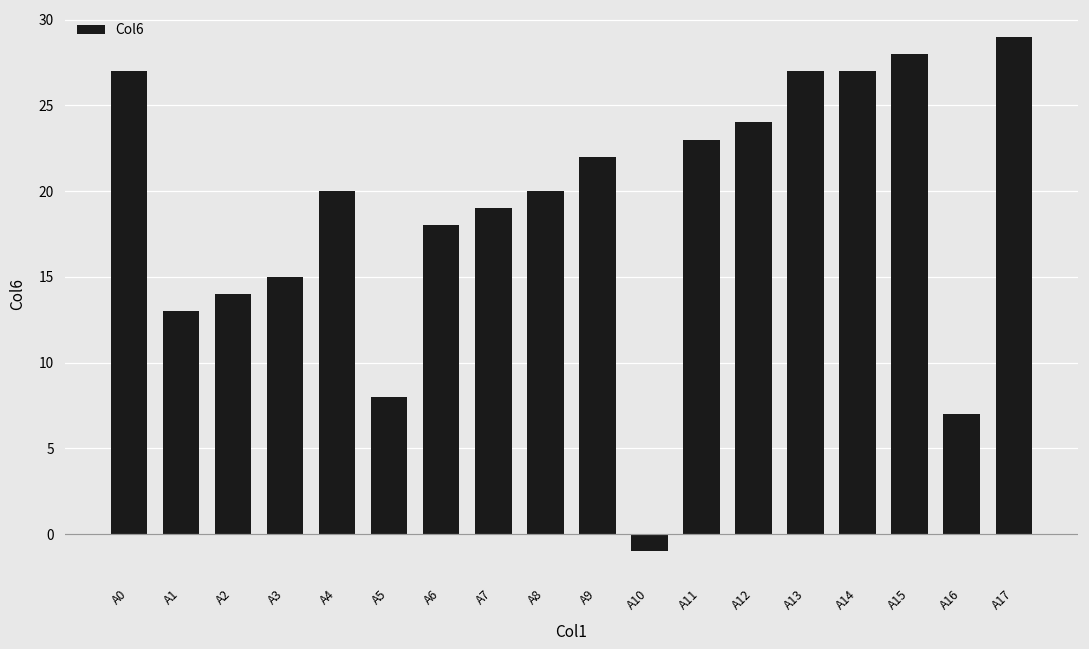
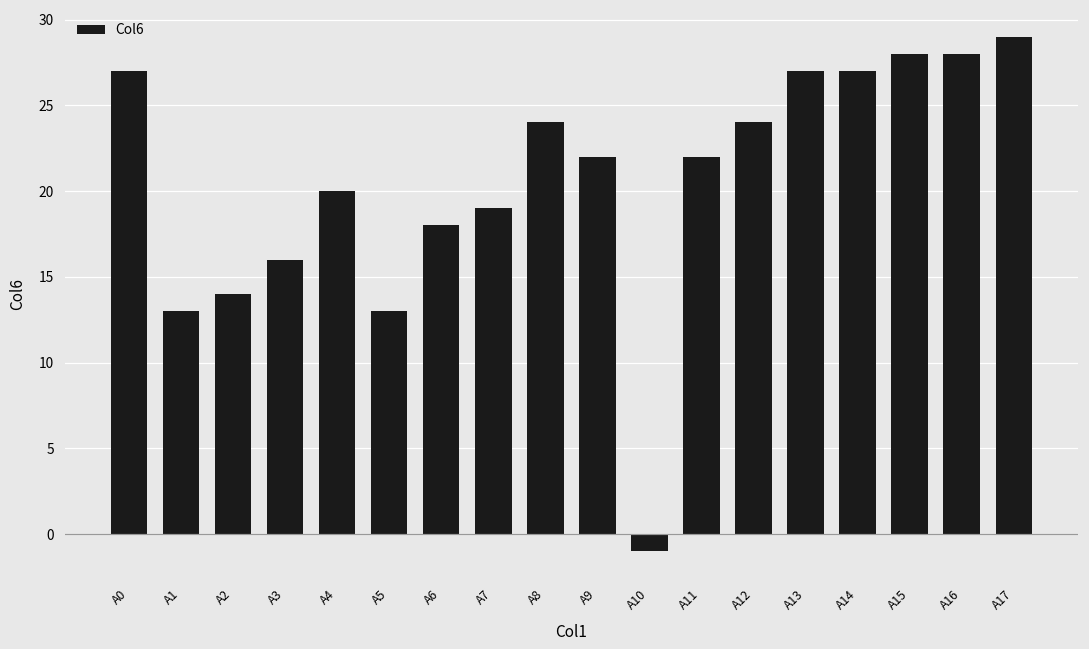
  {
    "A0": 27,
    "A1": 13,
    "A2": 14,
-   "A3": 15,
+   "A3": 16,
    "A4": 20,
-   "A5": 8,
+   "A5": 13,
    "A6": 18,
    "A7": 19,
-   "A8": 20,
+   "A8": 24,
    "A9": 22,
    "A10": -1,
-   "A11": 23,
+   "A11": 22,
    "A12": 24,
    "A13": 27,
    "A14": 27,
    "A15": 28,
-   "A16": 7,
+   "A16": 28,
    "A17": 29
  }
